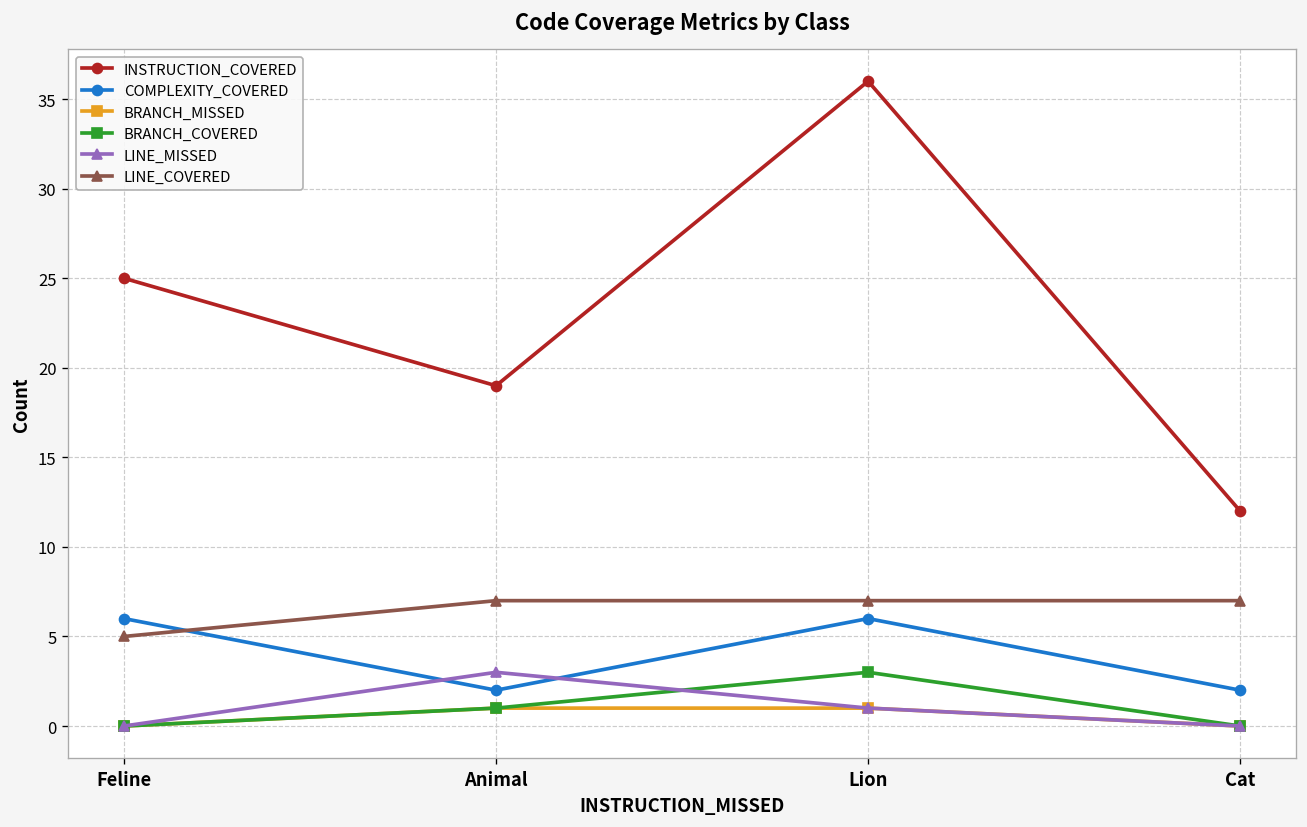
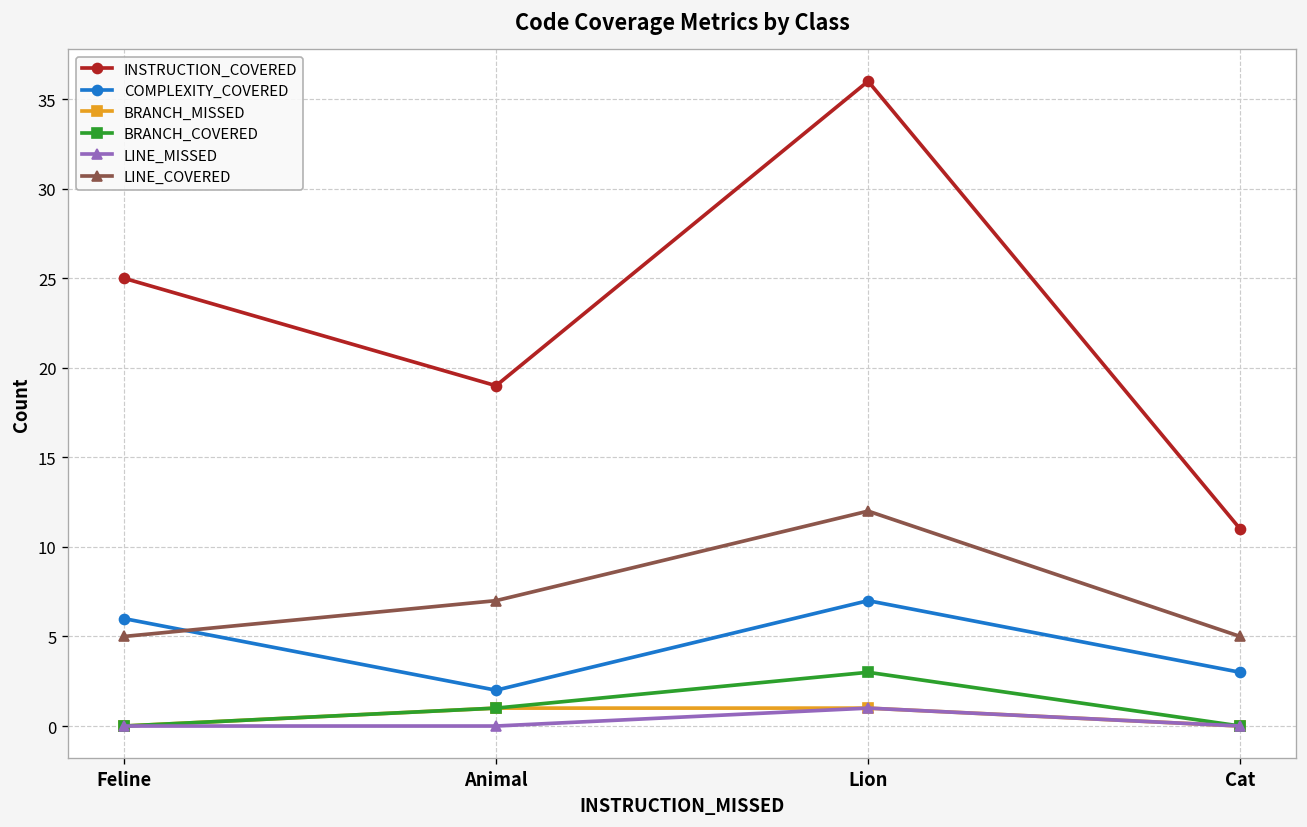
  {
    "INSTRUCTION_COVERED": {
      "Feline": 25,
      "Animal": 19,
      "Lion": 36,
-     "Cat": 12
+     "Cat": 11
    },
    "COMPLEXITY_COVERED": {
      "Feline": 6,
      "Animal": 2,
-     "Lion": 6,
-     "Cat": 2
+     "Lion": 7,
+     "Cat": 3
    },
    "BRANCH_COVERED": {
      "Lion": 3
    },
    "LINE_MISSED": {
-     "Animal": 3
+     "Animal": 0
    },
    "LINE_COVERED": {
      "Feline": 5,
      "Animal": 7,
-     "Lion": 7,
-     "Cat": 7
+     "Lion": 12,
+     "Cat": 5
    }
  }
